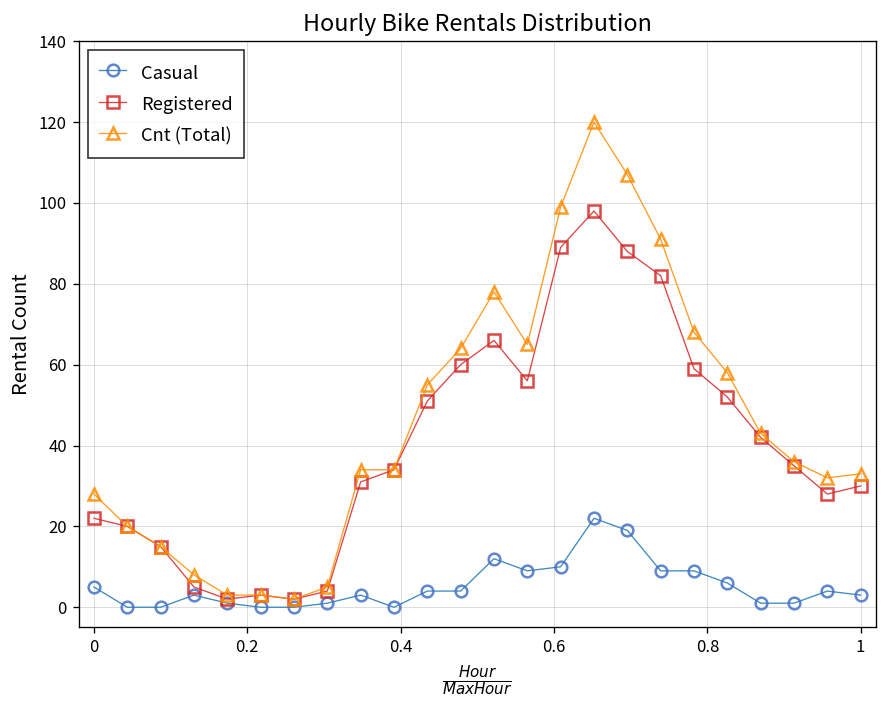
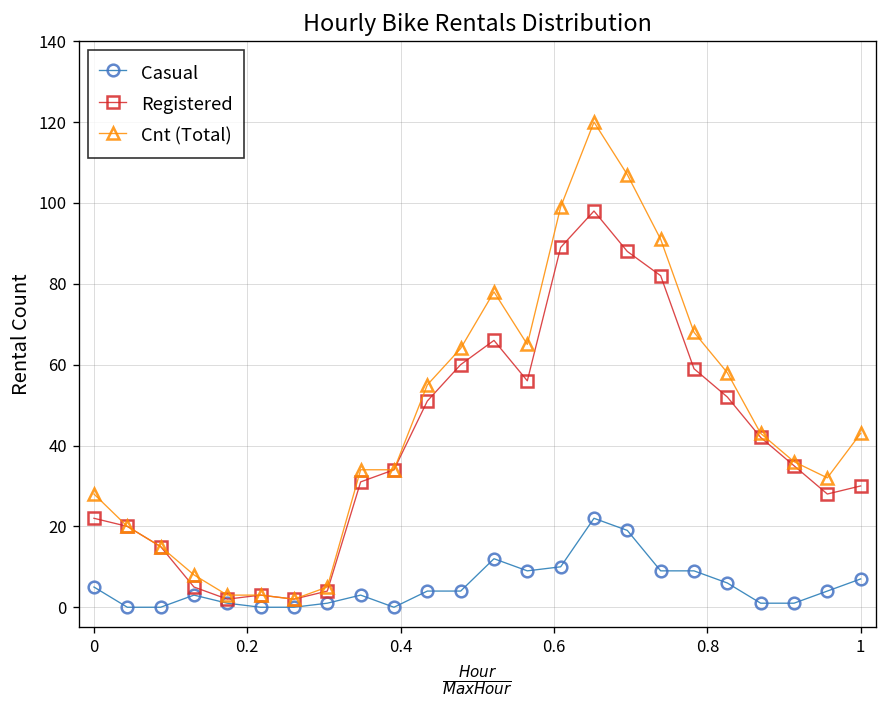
  {
    "Casual": {
      "0": 5,
-     "1": 3
+     "1": 7
    },
    "Registered": {
      "0": 22,
      "1": 30
    },
    "Cnt (Total)": {
      "0": 28,
-     "1": 33
+     "1": 43
    }
  }
